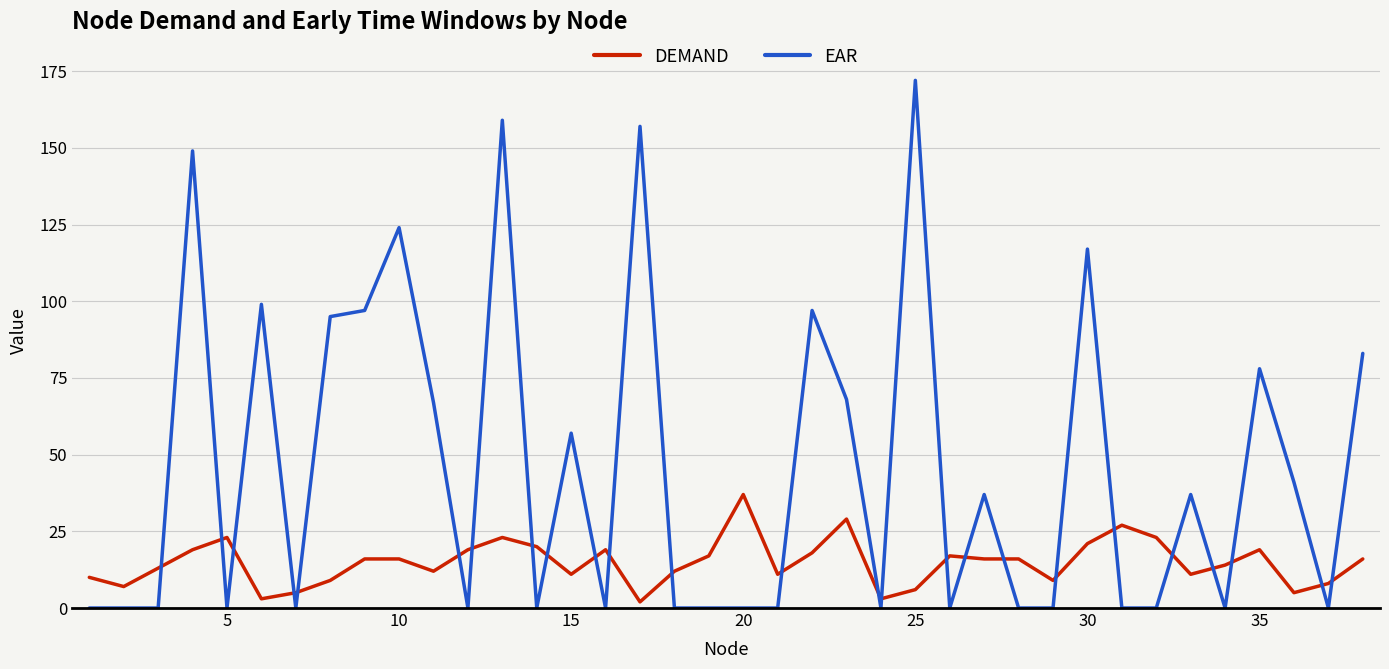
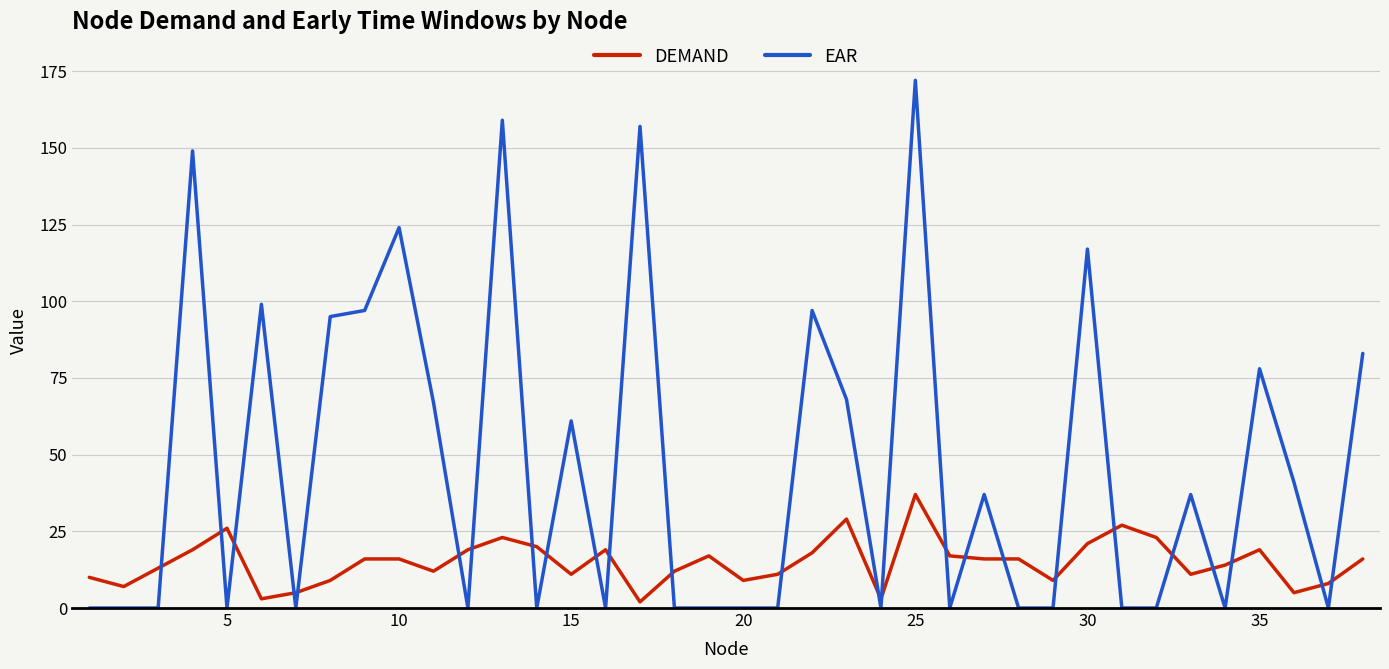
  {
    "DEMAND": {
-     "5": 23,
+     "5": 26,
      "10": 16,
      "15": 11,
-     "20": 37,
-     "25": 6,
+     "20": 9,
+     "25": 37,
      "30": 21,
      "35": 19
    },
    "EAR": {
      "5": 0,
      "10": 124,
-     "15": 57,
+     "15": 61,
      "20": 0,
      "25": 172,
      "30": 117,
      "35": 78
    }
  }
